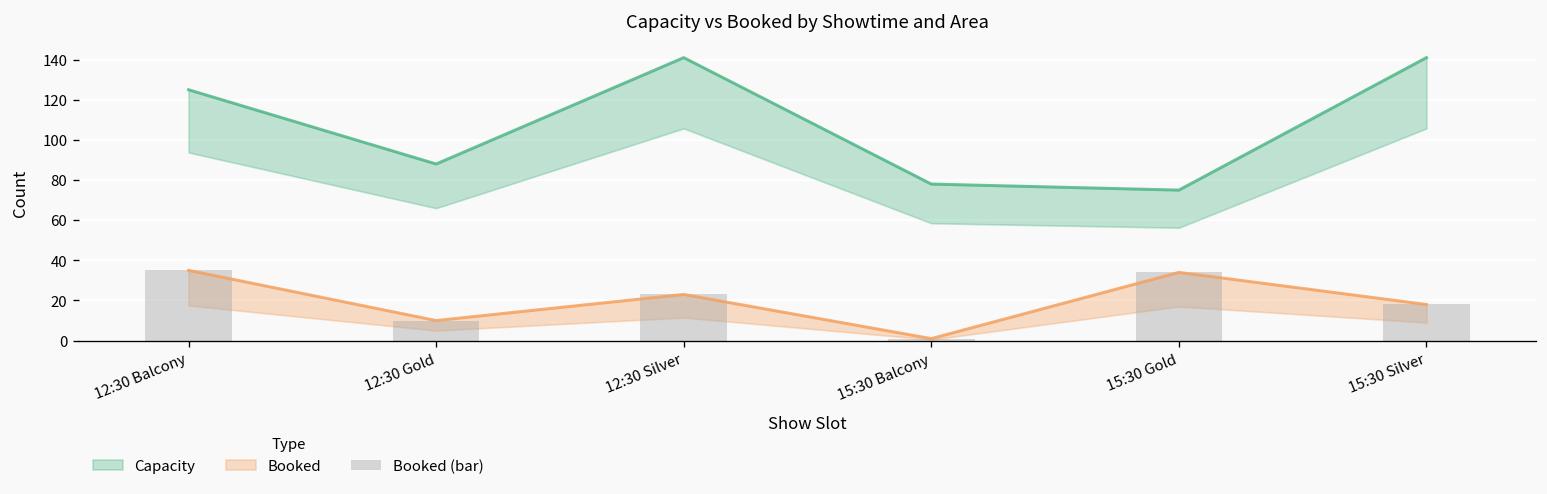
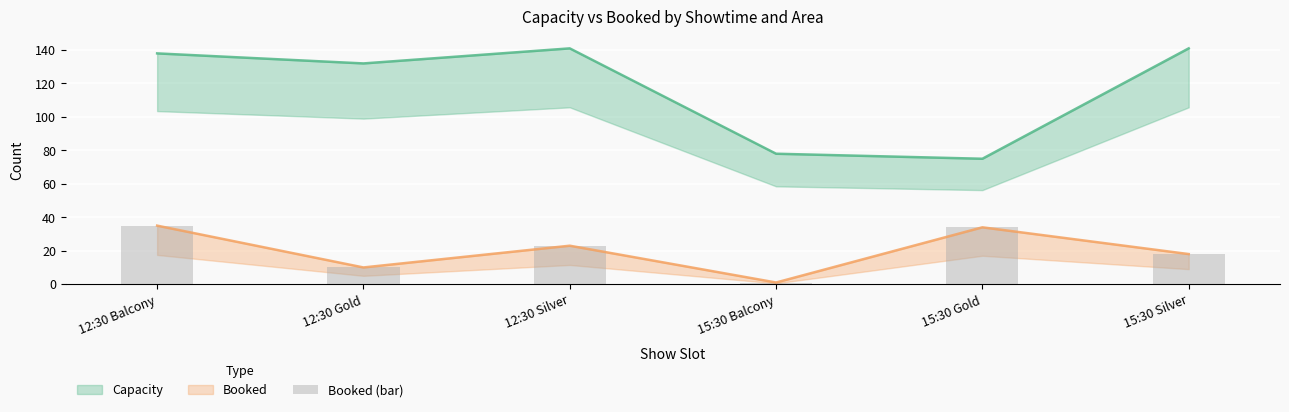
  {
    "Capacity": {
-     "12:30 Balcony": 125,
-     "12:30 Gold": 88,
+     "12:30 Balcony": 138,
+     "12:30 Gold": 132,
      "12:30 Silver": 141,
      "15:30 Balcony": 78,
      "15:30 Gold": 75,
      "15:30 Silver": 141
    },
    "Booked": {
      "12:30 Balcony": 35,
      "12:30 Gold": 10,
      "12:30 Silver": 23,
      "15:30 Balcony": 1,
      "15:30 Gold": 34,
      "15:30 Silver": 18
    }
  }
